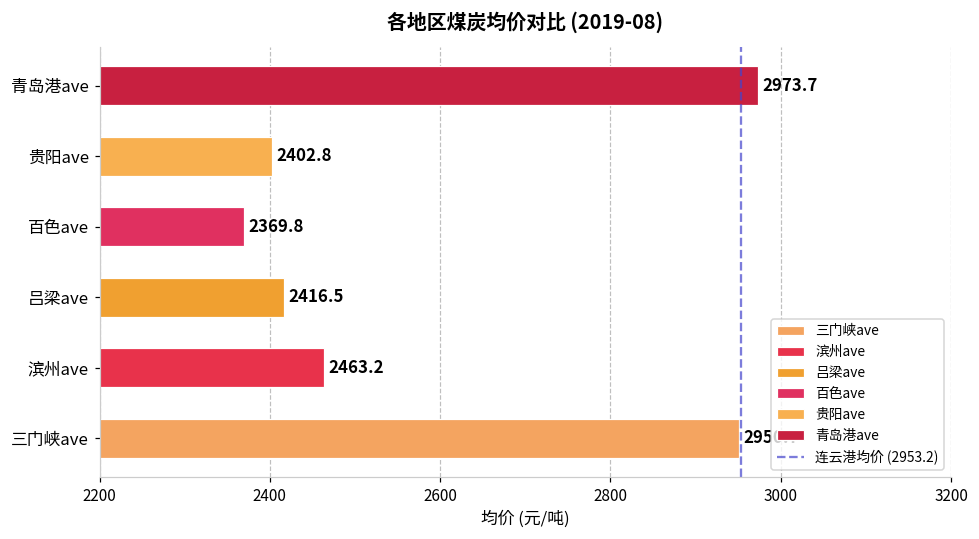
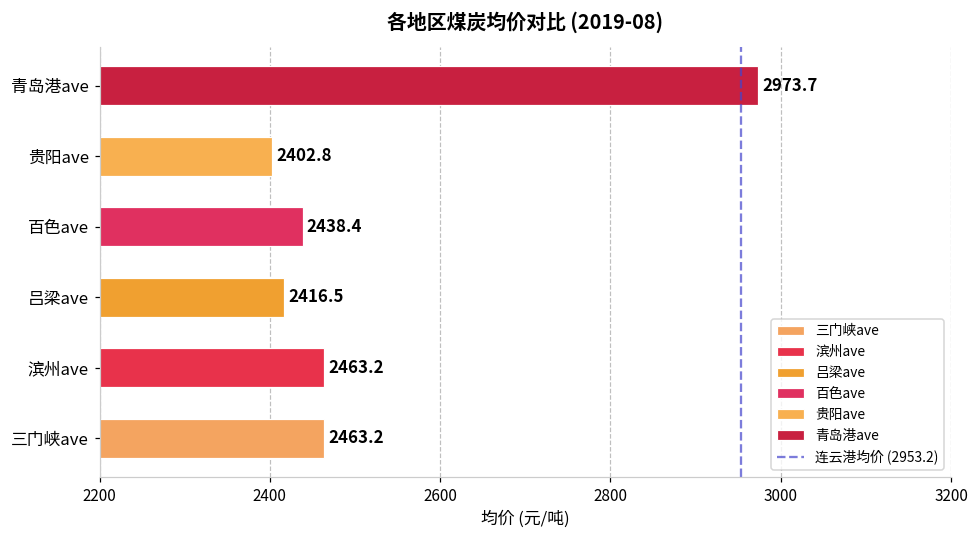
  {
    "青岛港ave": 2973.7,
    "贵阳ave": 2402.8,
-   "百色ave": 2369.8,
+   "百色ave": 2438.4,
    "吕梁ave": 2416.5,
    "滨州ave": 2463.2,
-   "三门峡ave": 2950
+   "三门峡ave": 2460
  }
